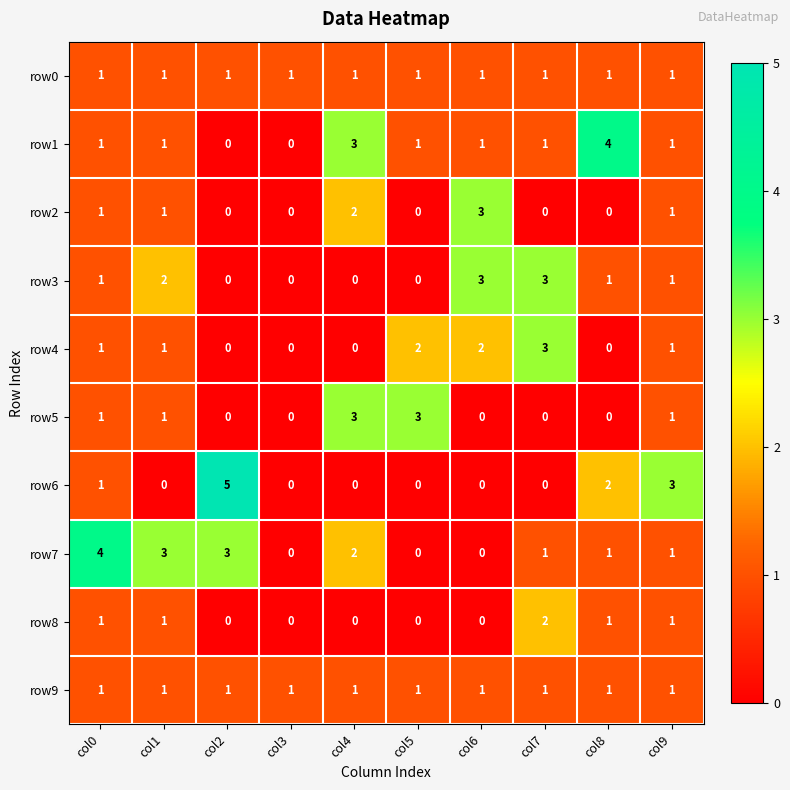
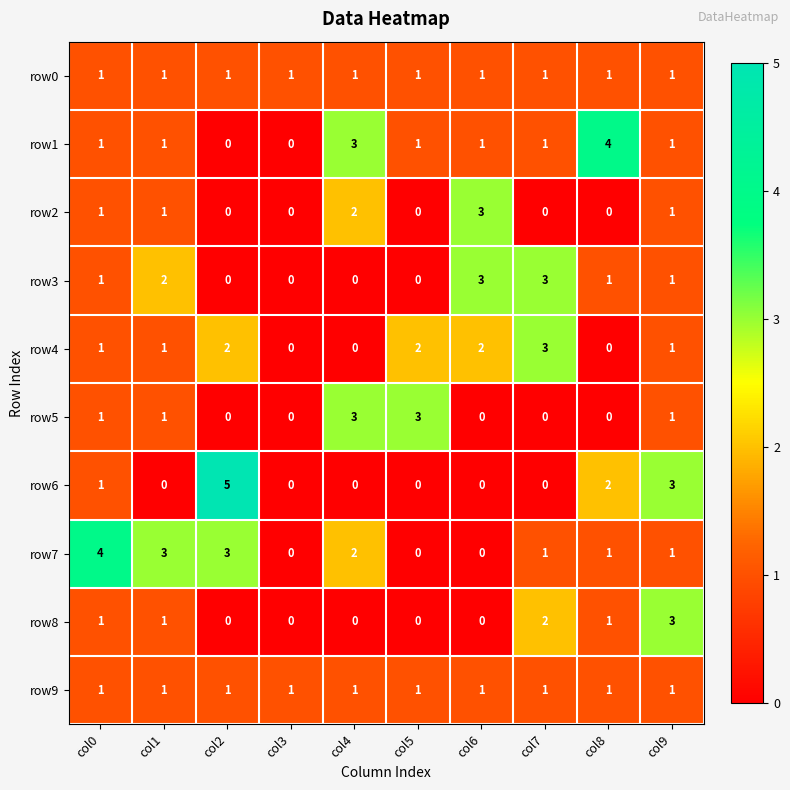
  {
    "row0": {
      "col0": 1,
      "col1": 1,
      "col2": 1,
      "col3": 1,
      "col4": 1,
      "col5": 1,
      "col6": 1,
      "col7": 1,
      "col8": 1,
      "col9": 1
    },
    "row1": {
      "col0": 1,
      "col1": 1,
      "col2": 0,
      "col3": 0,
      "col4": 3,
      "col5": 1,
      "col6": 1,
      "col7": 1,
      "col8": 4,
      "col9": 1
    },
    "row2": {
      "col0": 1,
      "col1": 1,
      "col2": 0,
      "col3": 0,
      "col4": 2,
      "col5": 0,
      "col6": 3,
      "col7": 0,
      "col8": 0,
      "col9": 1
    },
    "row3": {
      "col0": 1,
      "col1": 2,
      "col2": 0,
      "col3": 0,
      "col4": 0,
      "col5": 0,
      "col6": 3,
      "col7": 3,
      "col8": 1,
      "col9": 1
    },
    "row4": {
      "col0": 1,
      "col1": 1,
-     "col2": 0,
+     "col2": 2,
      "col3": 0,
      "col4": 0,
      "col5": 2,
      "col6": 2,
      "col7": 3,
      "col8": 0,
      "col9": 1
    },
    "row5": {
      "col0": 1,
      "col1": 1,
      "col2": 0,
      "col3": 0,
      "col4": 3,
      "col5": 3,
      "col6": 0,
      "col7": 0,
      "col8": 0,
      "col9": 1
    },
    "row6": {
      "col0": 1,
      "col1": 0,
      "col2": 5,
      "col3": 0,
      "col4": 0,
      "col5": 0,
      "col6": 0,
      "col7": 0,
      "col8": 2,
      "col9": 3
    },
    "row7": {
      "col0": 4,
      "col1": 3,
      "col2": 3,
      "col3": 0,
      "col4": 2,
      "col5": 0,
      "col6": 0,
      "col7": 1,
      "col8": 1,
      "col9": 1
    },
    "row8": {
      "col0": 1,
      "col1": 1,
      "col2": 0,
      "col3": 0,
      "col4": 0,
      "col5": 0,
      "col6": 0,
      "col7": 2,
      "col8": 1,
-     "col9": 1
+     "col9": 3
    },
    "row9": {
      "col0": 1,
      "col1": 1,
      "col2": 1,
      "col3": 1,
      "col4": 1,
      "col5": 1,
      "col6": 1,
      "col7": 1,
      "col8": 1,
      "col9": 1
    }
  }
